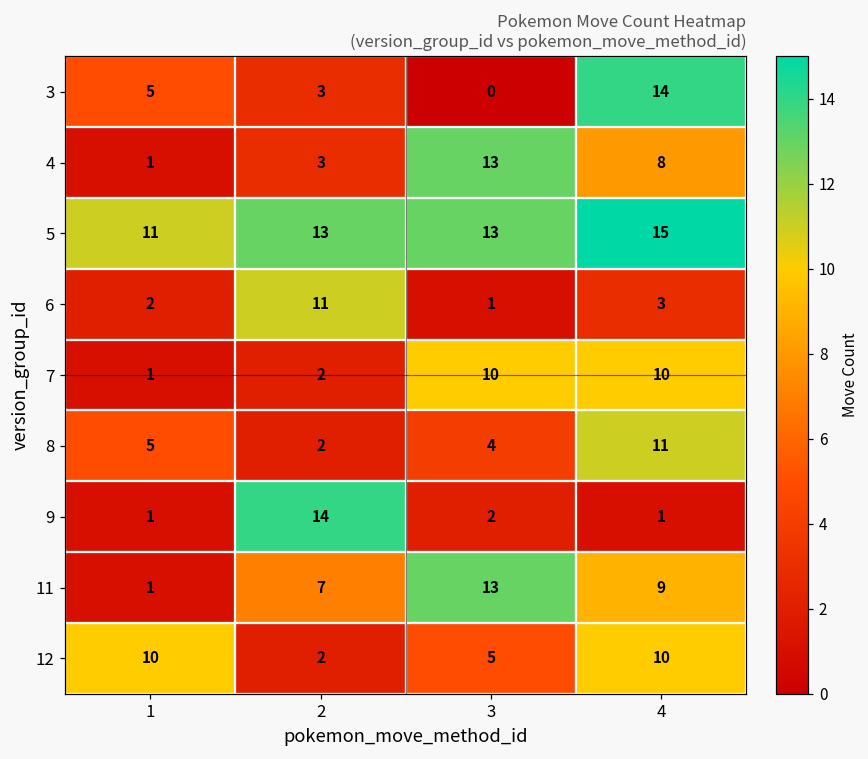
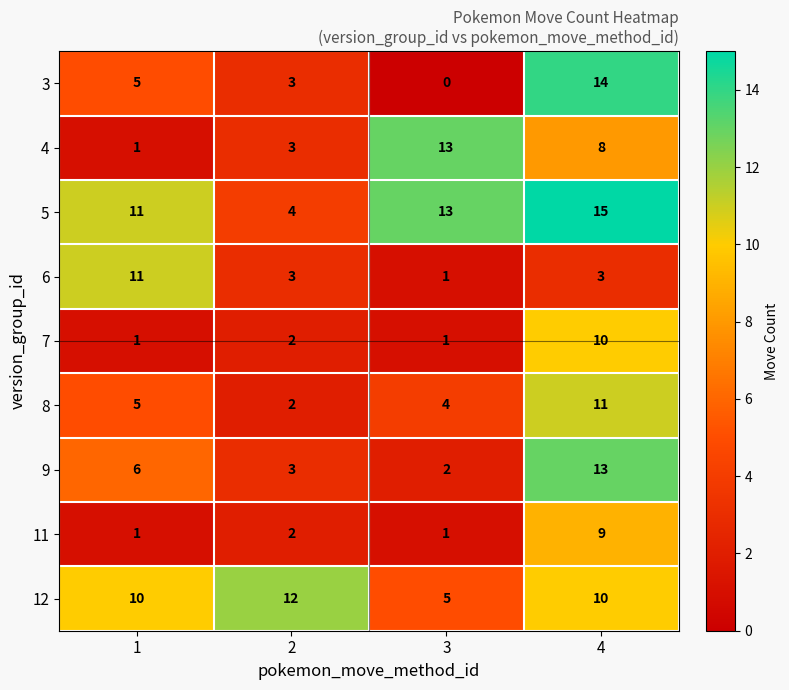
  {
    "3": {
      "1": 5,
      "2": 3,
      "3": 0,
      "4": 14
    },
    "4": {
      "1": 1,
      "2": 3,
      "3": 13,
      "4": 8
    },
    "5": {
      "1": 11,
-     "2": 13,
+     "2": 4,
      "3": 13,
      "4": 15
    },
    "6": {
-     "1": 2,
-     "2": 11,
+     "1": 11,
+     "2": 3,
      "3": 1,
      "4": 3
    },
    "7": {
      "1": 1,
      "2": 2,
-     "3": 10,
+     "3": 1,
      "4": 10
    },
    "8": {
      "1": 5,
      "2": 2,
      "3": 4,
      "4": 11
    },
    "9": {
-     "1": 1,
-     "2": 14,
+     "1": 6,
+     "2": 3,
      "3": 2,
-     "4": 1
+     "4": 13
    },
    "11": {
      "1": 1,
-     "2": 7,
-     "3": 13,
+     "2": 2,
+     "3": 1,
      "4": 9
    },
    "12": {
      "1": 10,
-     "2": 2,
+     "2": 12,
      "3": 5,
      "4": 10
    }
  }
